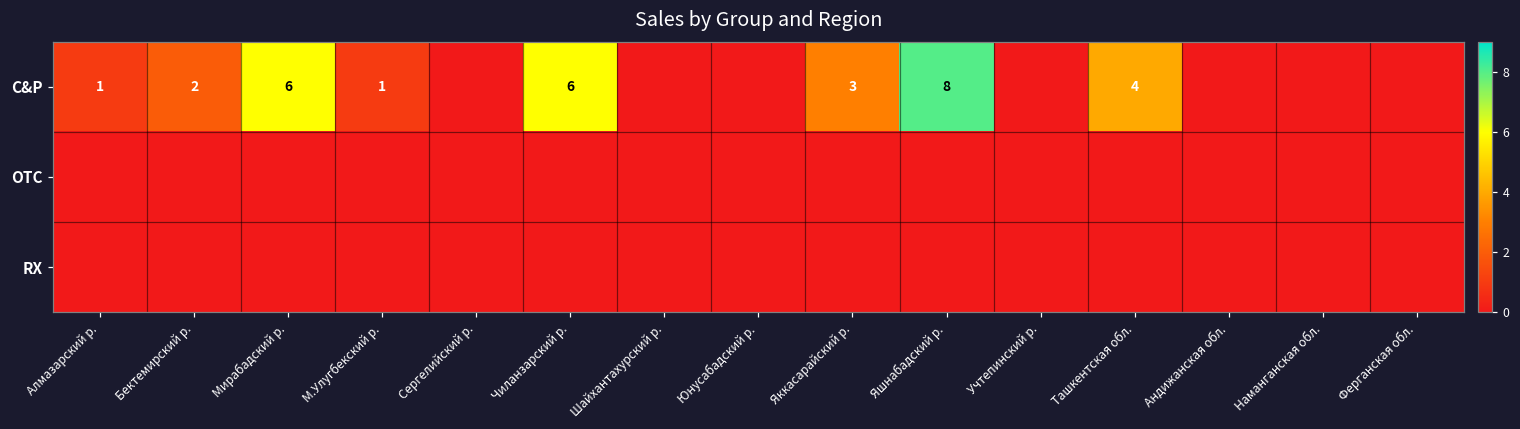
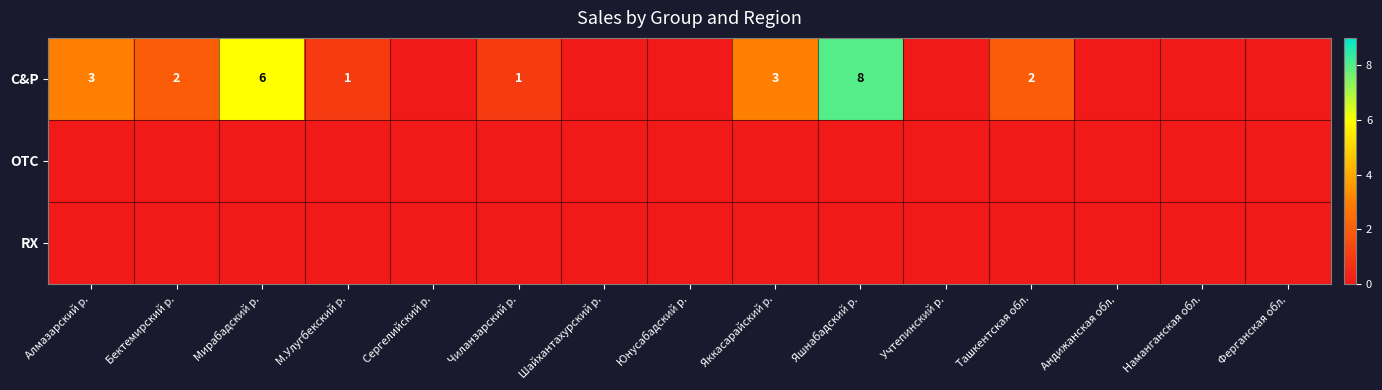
  {
    "C&P": {
-     "Алмазарский р.": 1,
+     "Алмазарский р.": 3,
      "Бектемирский р.": 2,
      "Мирабадский р.": 6,
      "М.Улугбекский р.": 1,
-     "Чиланзарский р.": 6,
+     "Чиланзарский р.": 1,
      "Яккасарайский р.": 3,
      "Яшнабадский р.": 8,
-     "Ташкентская обл.": 4
+     "Ташкентская обл.": 2
    }
  }
